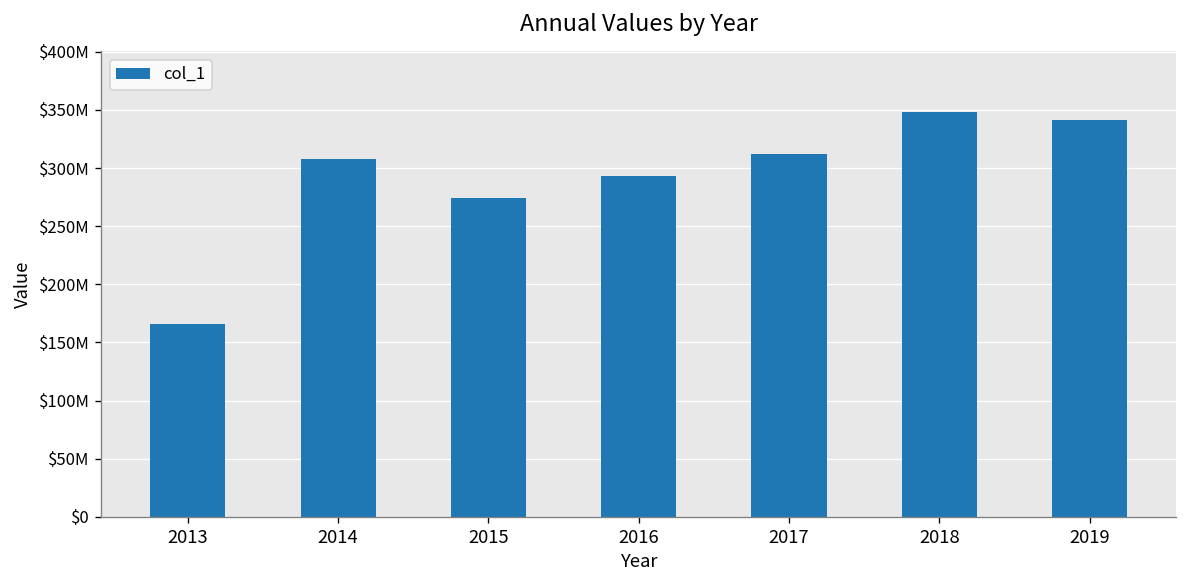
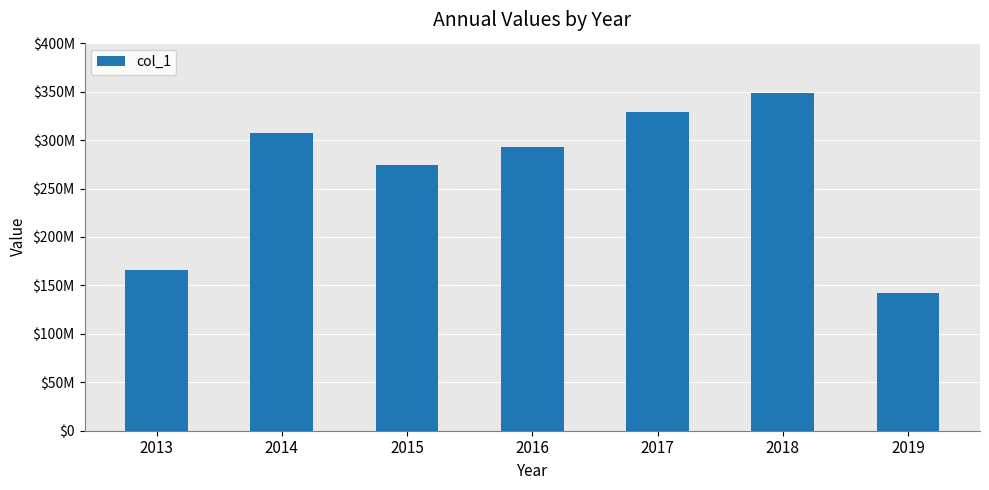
  {
    "2013": "$170000000",
    "2014": "$310000000",
    "2015": "$270000000",
    "2016": "$290000000",
-   "2017": "$310000000",
+   "2017": "$330000000",
    "2018": "$350000000",
-   "2019": "$340000000"
+   "2019": "$140000000"
  }
